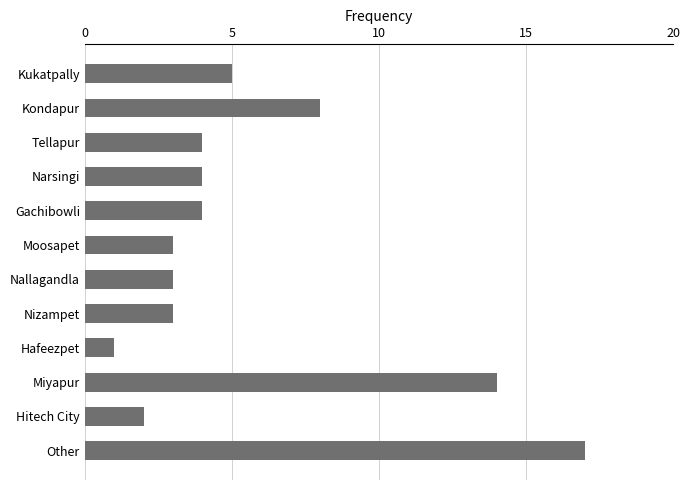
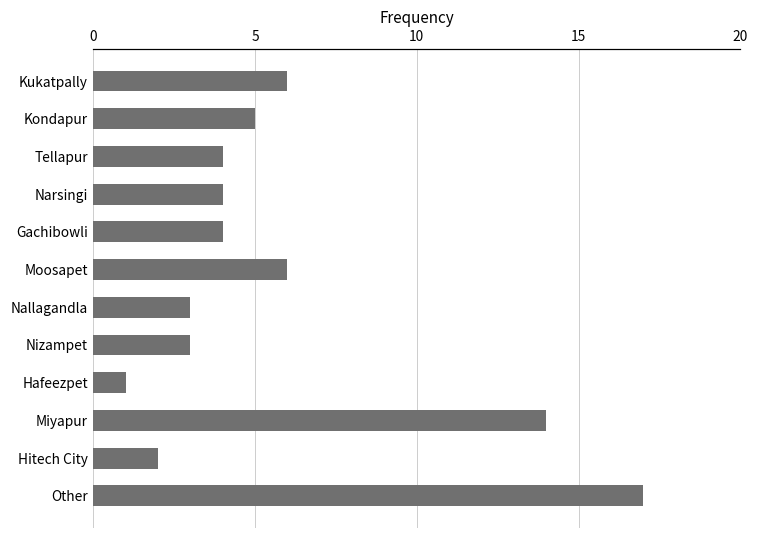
  {
-   "Kukatpally": 5,
-   "Kondapur": 8,
+   "Kukatpally": 6,
+   "Kondapur": 5,
    "Tellapur": 4,
    "Narsingi": 4,
    "Gachibowli": 4,
-   "Moosapet": 3,
+   "Moosapet": 6,
    "Nallagandla": 3,
    "Nizampet": 3,
    "Hafeezpet": 1,
    "Miyapur": 14,
    "Hitech City": 2,
    "Other": 17
  }
